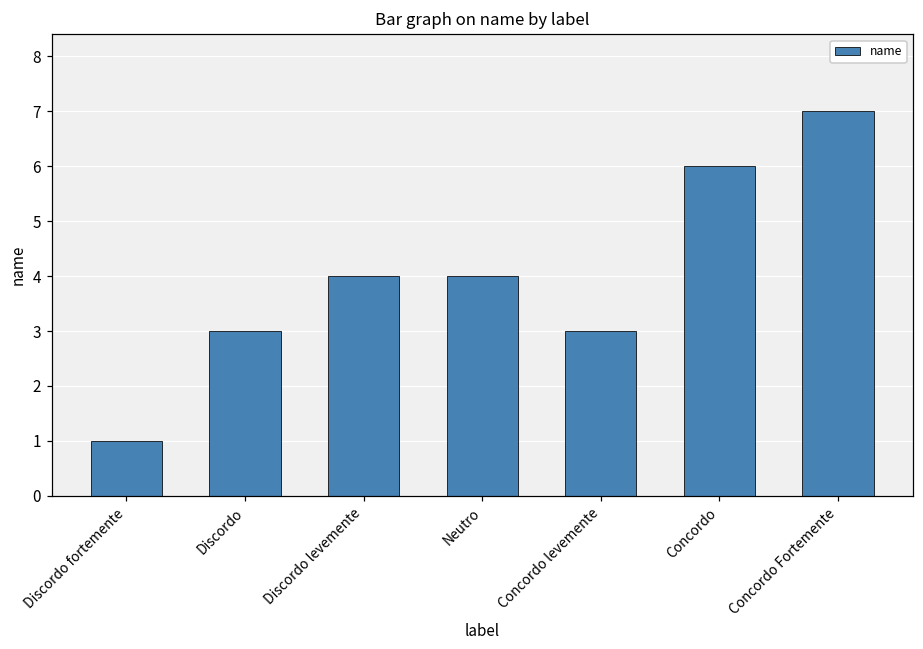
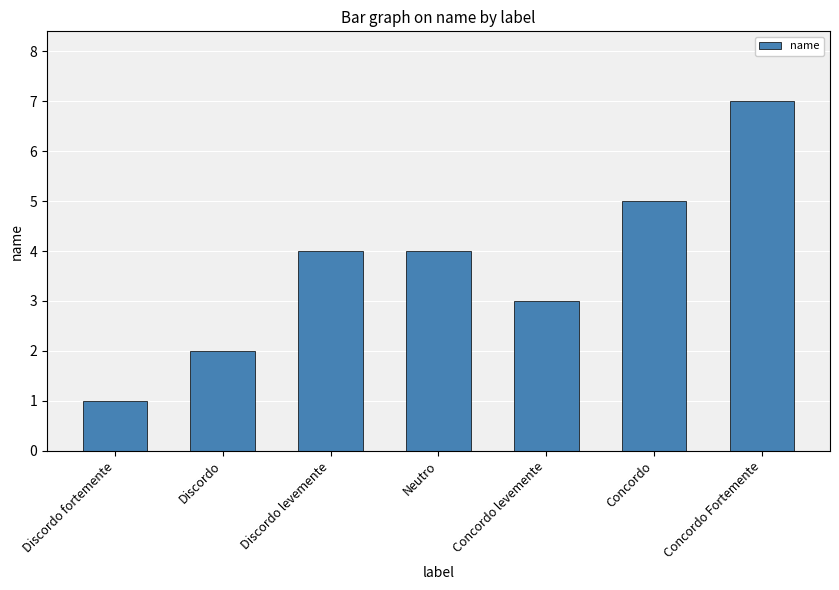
  {
    "Discordo fortemente": 1,
-   "Discordo": 3,
+   "Discordo": 2,
    "Discordo levemente": 4,
    "Neutro": 4,
    "Concordo levemente": 3,
-   "Concordo": 6,
+   "Concordo": 5,
    "Concordo Fortemente": 7
  }
